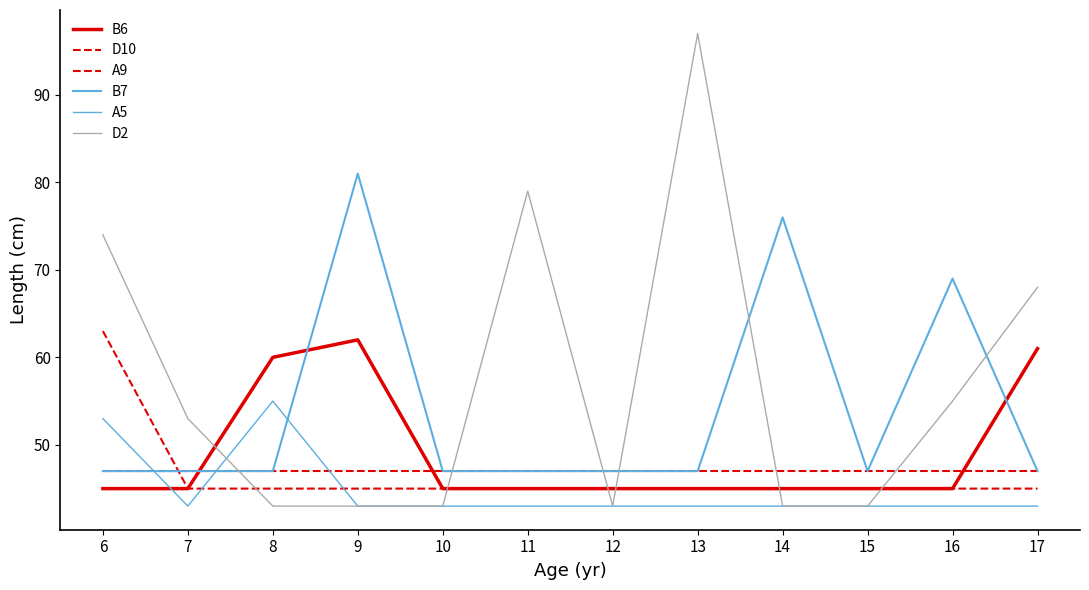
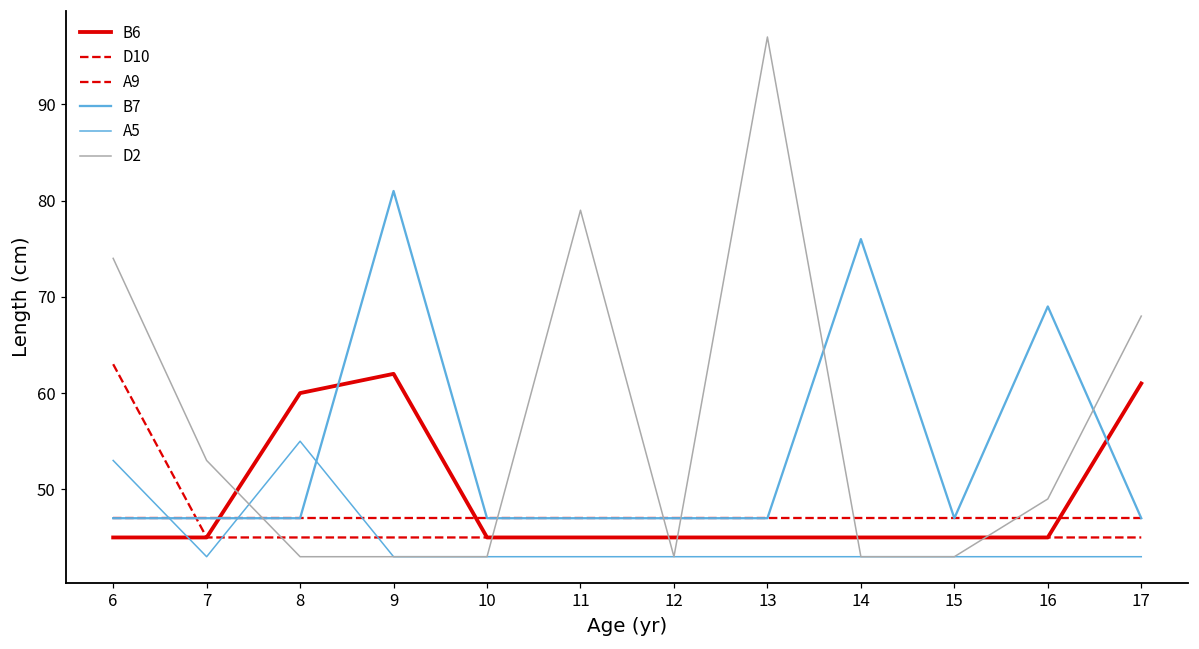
  {
    "D2": {
      "6": 74,
      "7": 53,
      "8": 43,
      "11": 79,
      "13": 97,
-     "16": 55,
+     "16": 49,
      "17": 68
    }
  }
